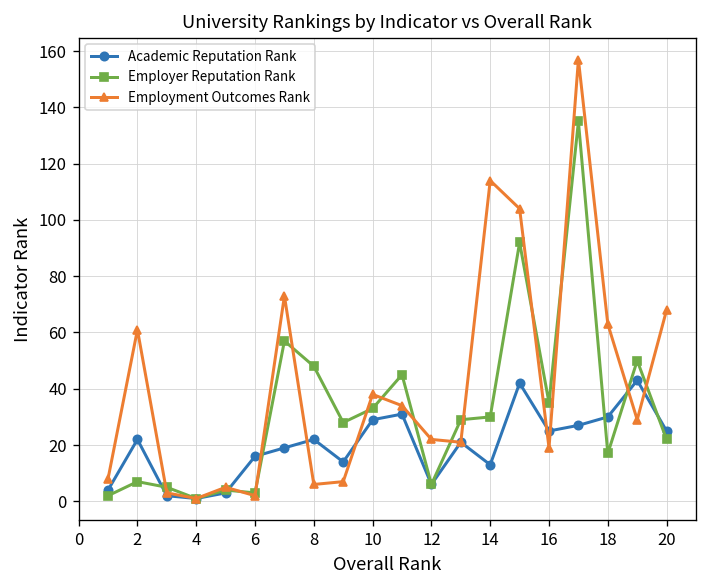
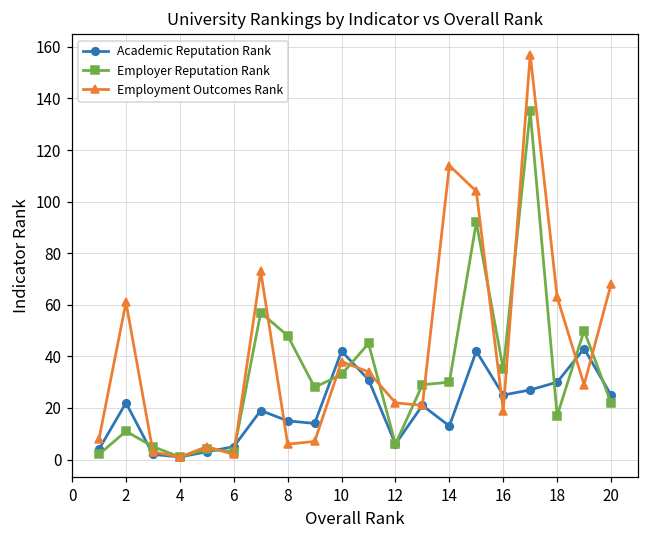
  {
    "Academic Reputation Rank": {
      "2": 22,
-     "6": 16,
-     "8": 22,
-     "10": 29,
+     "6": 5,
+     "8": 15,
+     "10": 42,
      "14": 13,
      "16": 25,
      "18": 30,
      "20": 25
    },
    "Employer Reputation Rank": {
-     "2": 7,
+     "2": 11,
      "8": 48,
      "10": 33,
      "14": 30,
      "16": 35,
      "18": 17,
      "20": 22
    },
    "Employment Outcomes Rank": {
      "2": 61,
      "8": 6,
      "10": 38,
      "12": 22,
      "14": 114,
      "16": 19,
      "18": 63,
      "20": 68
    }
  }
